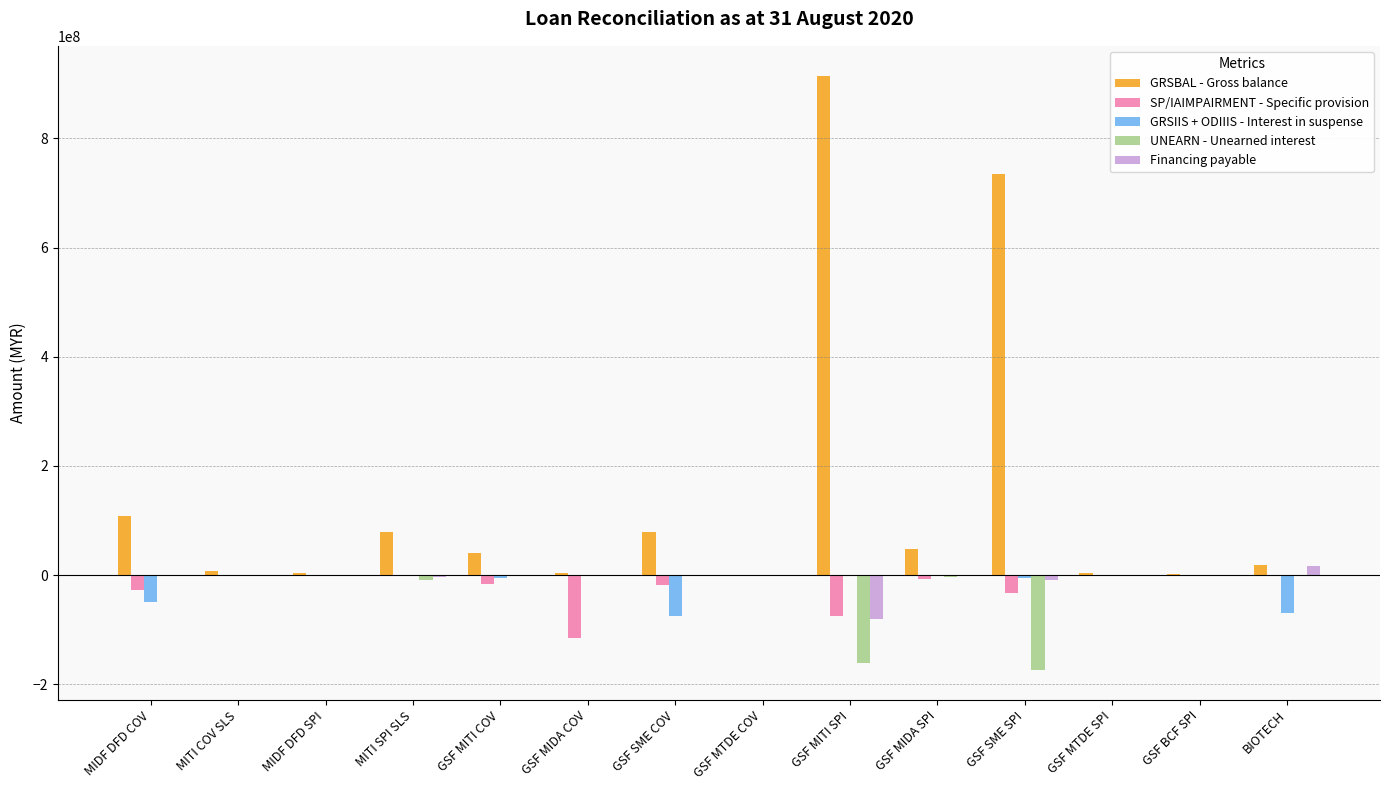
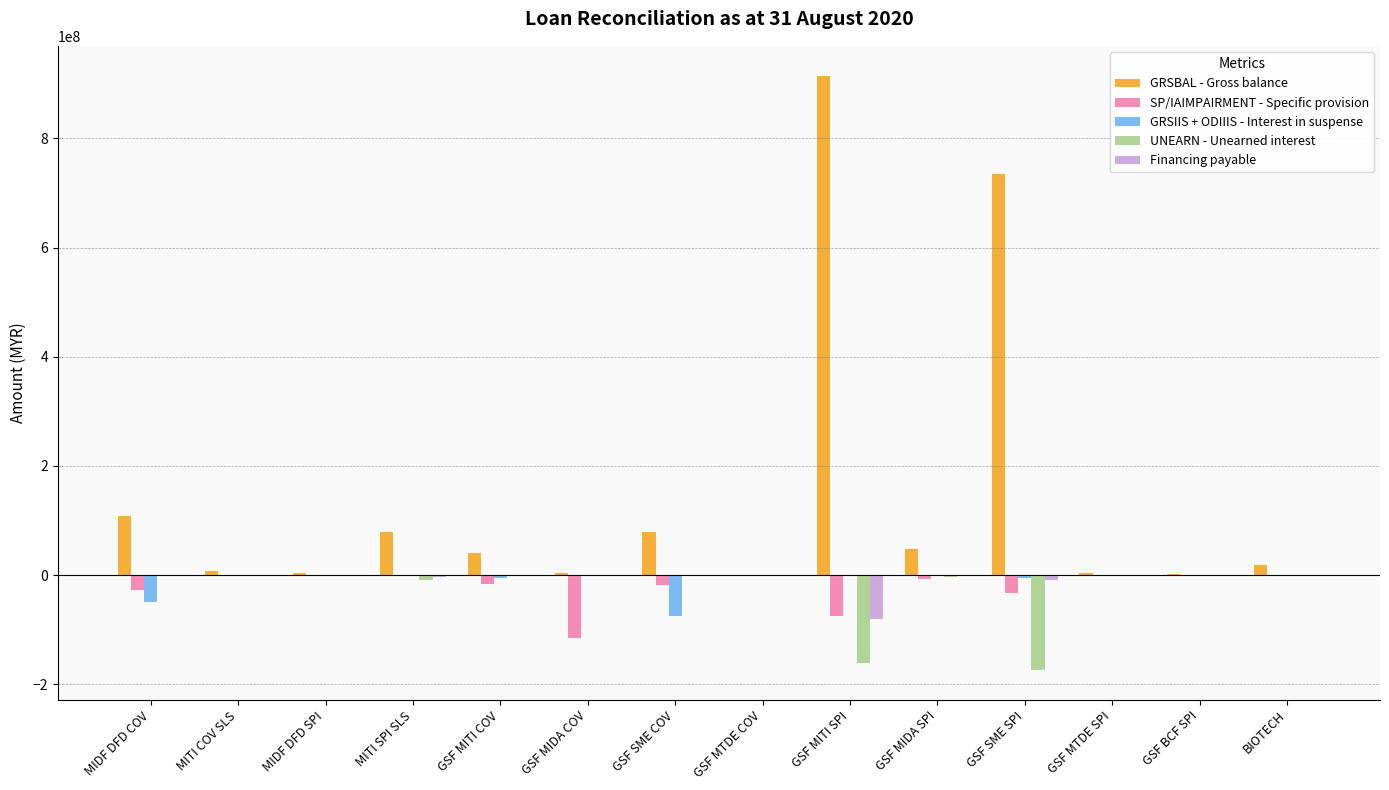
  {
    "GRSBAL - Gross balance": {
      "MIDF DFD COV": 110000000,
      "MITI COV SLS": 10000000,
      "MITI SPI SLS": 80000000,
      "GSF MITI COV": 40000000,
      "GSF SME COV": 80000000,
      "GSF MITI SPI": 910000000,
      "GSF MIDA SPI": 50000000,
      "GSF SME SPI": 730000000,
      "BIOTECH": 20000000
    },
    "SP/IAIMPAIRMENT - Specific provision": {
      "MIDF DFD COV": -30000000,
      "GSF MITI COV": -20000000,
      "GSF MIDA COV": -110000000,
      "GSF SME COV": -20000000,
      "GSF MITI SPI": -70000000,
      "GSF MIDA SPI": -10000000,
      "GSF SME SPI": -30000000,
      "GSF MTDE SPI": 0,
      "GSF BCF SPI": 0,
      "BIOTECH": 0
    },
    "GRSIIS + ODIIIS - Interest in suspense": {
      "MIDF DFD COV": -50000000,
      "GSF MITI COV": -10000000,
      "GSF SME COV": -70000000,
      "GSF SME SPI": -10000000,
      "GSF MTDE SPI": 0,
      "GSF BCF SPI": 0,
-     "BIOTECH": -70000000
+     "BIOTECH": 0
    },
    "UNEARN - Unearned interest": {
      "MIDF DFD COV": 0,
      "MITI COV SLS": 0,
      "MITI SPI SLS": -10000000,
      "GSF MITI COV": 0,
      "GSF MIDA COV": 0,
      "GSF MTDE COV": 0,
      "GSF MITI SPI": -160000000,
      "GSF SME SPI": -170000000,
      "BIOTECH": 0
    },
    "Financing payable": {
      "MIDF DFD COV": 0,
      "MITI COV SLS": 0,
      "MIDF DFD SPI": 0,
      "GSF MITI COV": 0,
      "GSF MIDA COV": 0,
      "GSF SME COV": 0,
      "GSF MTDE COV": 0,
      "GSF MITI SPI": -80000000,
      "GSF SME SPI": -10000000,
      "GSF BCF SPI": 0,
-     "BIOTECH": 20000000
+     "BIOTECH": 0
    }
  }
